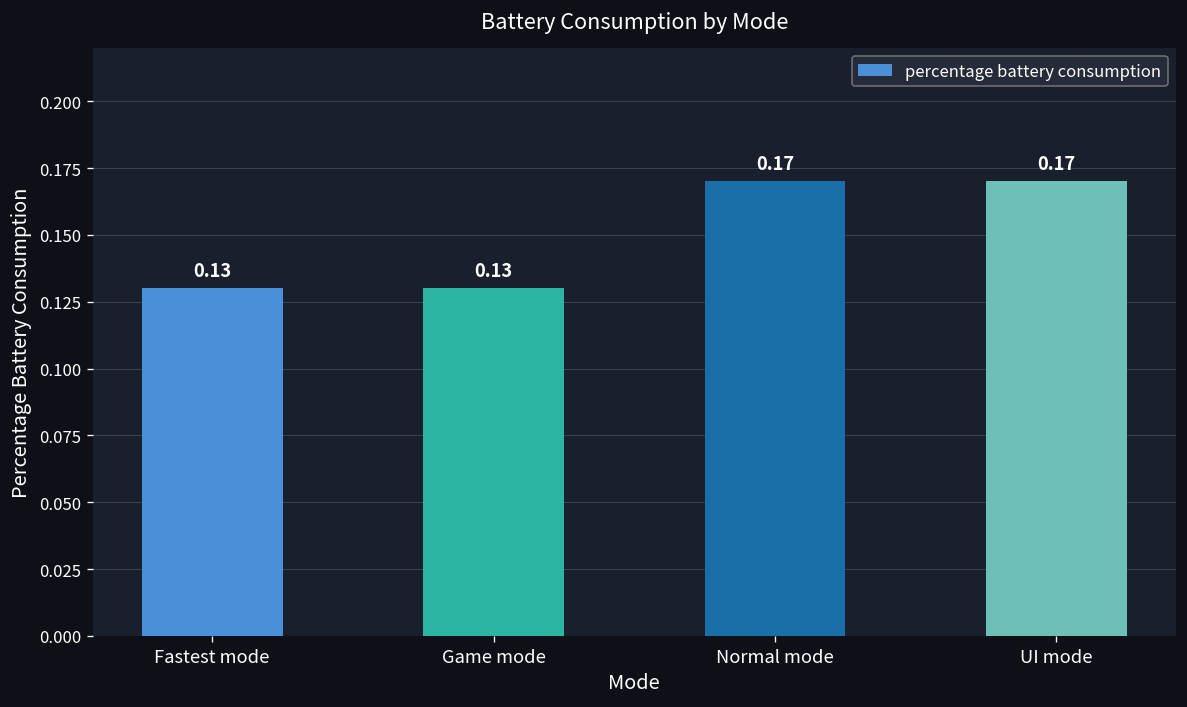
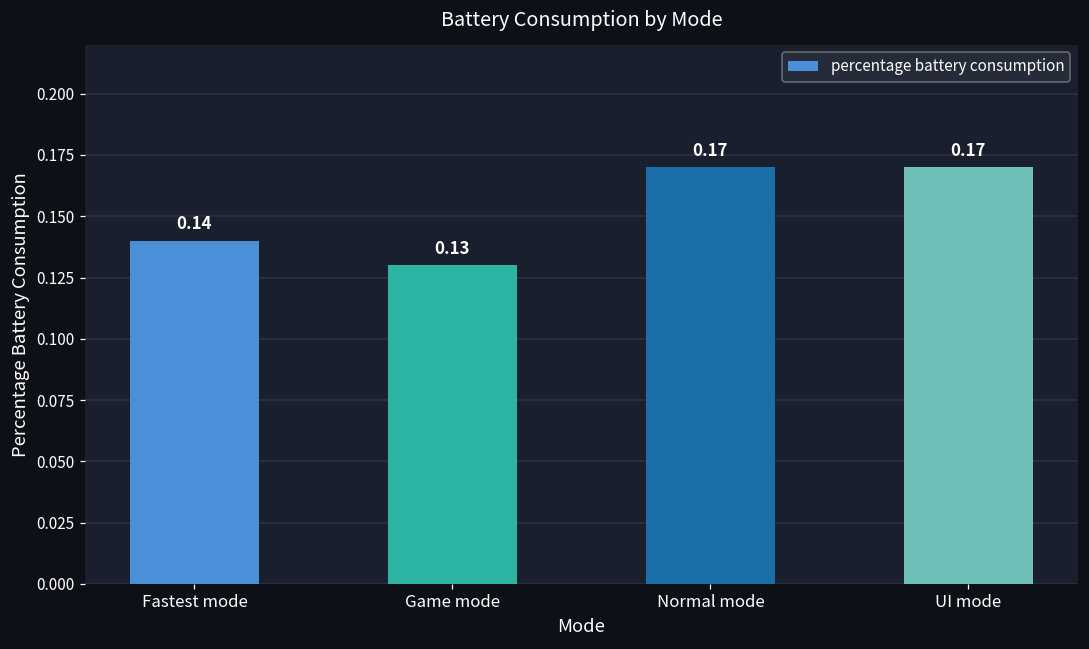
  {
-   "Fastest mode": 0.13,
+   "Fastest mode": 0.14,
    "Game mode": 0.13,
    "Normal mode": 0.17,
    "UI mode": 0.17
  }
